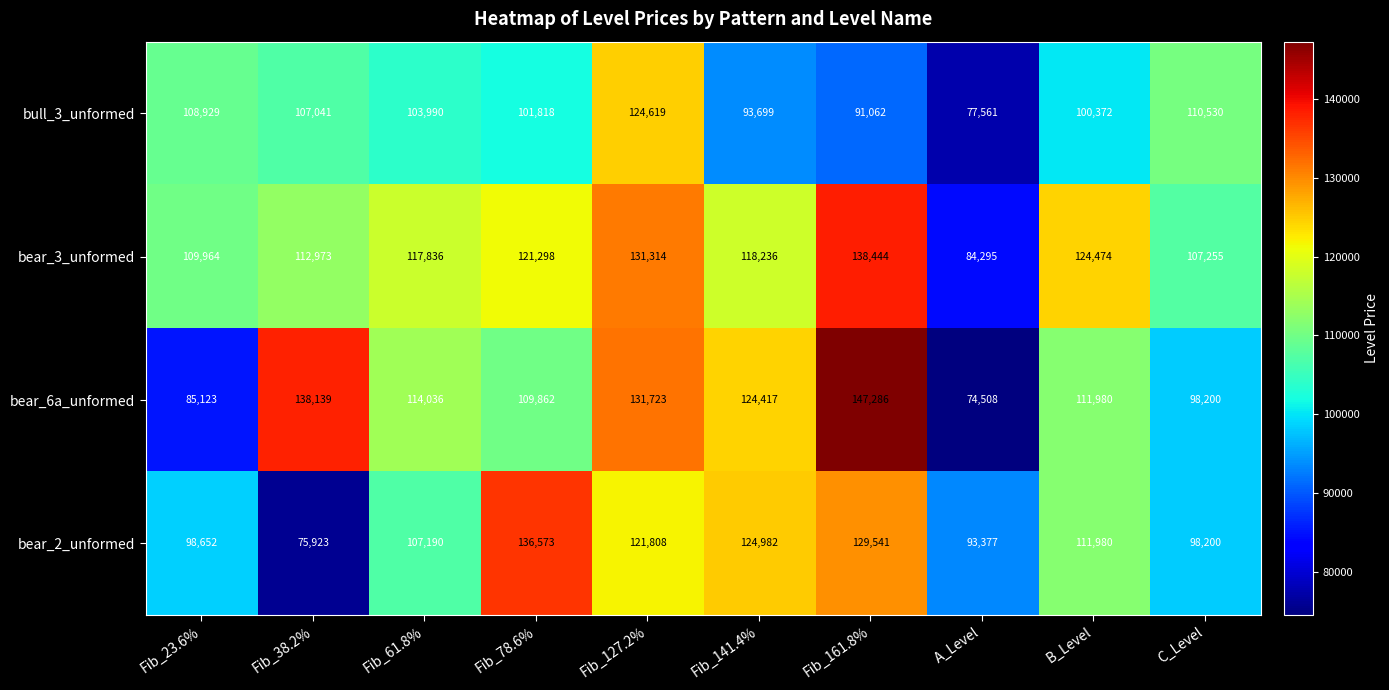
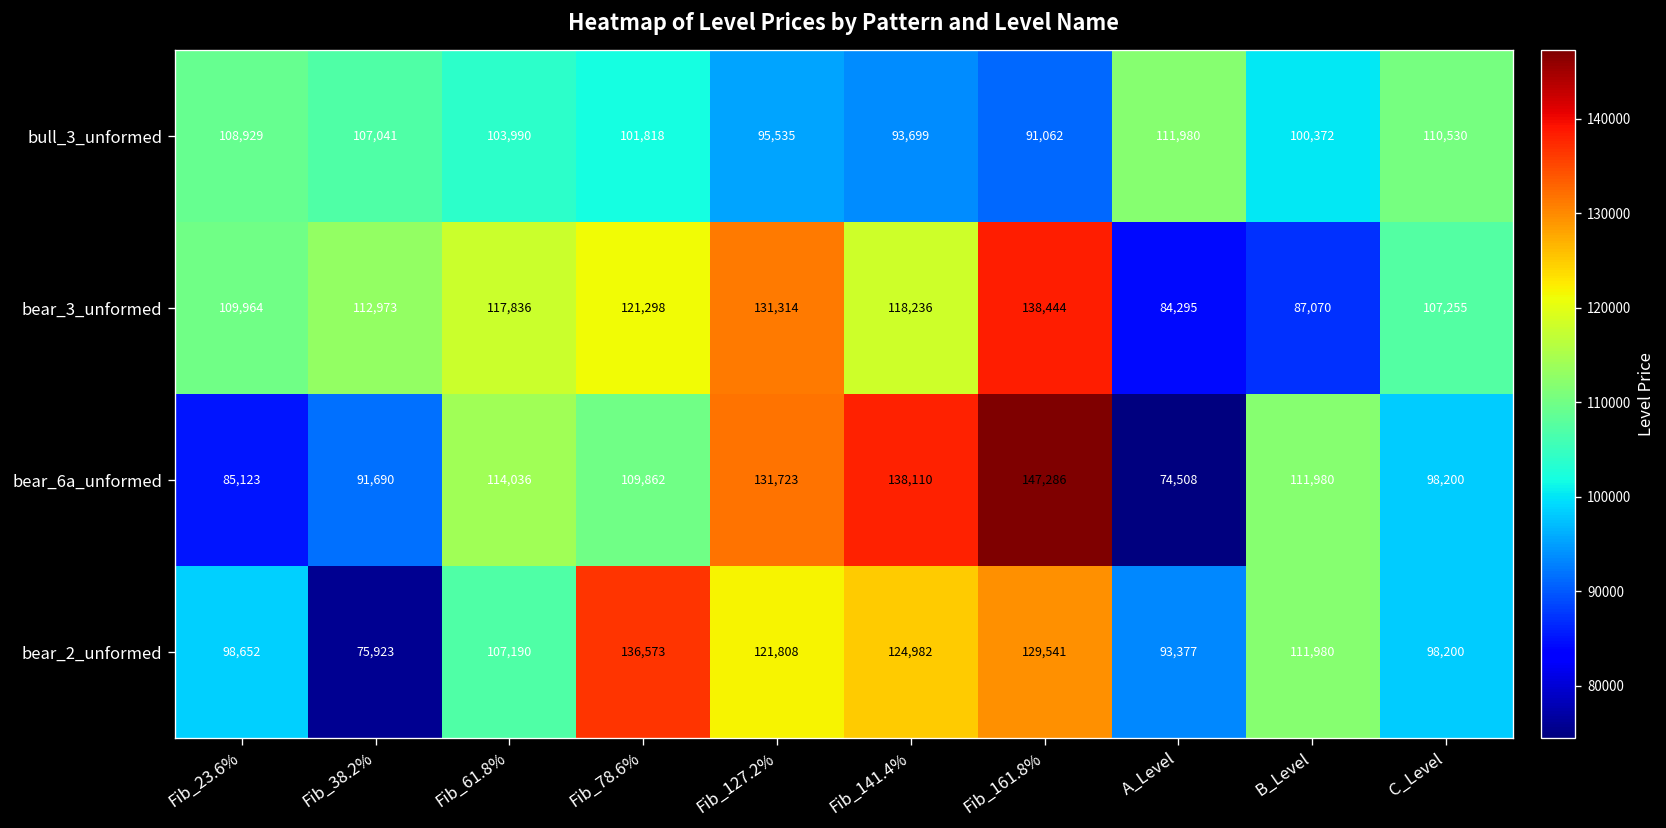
  {
    "bull_3_unformed": {
      "Fib_23.6%": "108,929",
      "Fib_38.2%": "107,041",
      "Fib_61.8%": "103,990",
      "Fib_78.6%": "101,818",
-     "Fib_127.2%": "124,619",
+     "Fib_127.2%": "95,535",
      "Fib_141.4%": "93,699",
      "Fib_161.8%": "91,062",
-     "A_Level": "77,561",
+     "A_Level": "111,980",
      "B_Level": "100,372",
      "C_Level": "110,530"
    },
    "bear_3_unformed": {
      "Fib_23.6%": "109,964",
      "Fib_38.2%": "112,973",
      "Fib_61.8%": "117,836",
      "Fib_78.6%": "121,298",
      "Fib_127.2%": "131,314",
      "Fib_141.4%": "118,236",
      "Fib_161.8%": "138,444",
      "A_Level": "84,295",
-     "B_Level": "124,474",
+     "B_Level": "87,070",
      "C_Level": "107,255"
    },
    "bear_6a_unformed": {
      "Fib_23.6%": "85,123",
-     "Fib_38.2%": "138,139",
+     "Fib_38.2%": "91,690",
      "Fib_61.8%": "114,036",
      "Fib_78.6%": "109,862",
      "Fib_127.2%": "131,723",
-     "Fib_141.4%": "124,417",
+     "Fib_141.4%": "138,110",
      "Fib_161.8%": "147,286",
      "A_Level": "74,508",
      "B_Level": "111,980",
      "C_Level": "98,200"
    },
    "bear_2_unformed": {
      "Fib_23.6%": "98,652",
      "Fib_38.2%": "75,923",
      "Fib_61.8%": "107,190",
      "Fib_78.6%": "136,573",
      "Fib_127.2%": "121,808",
      "Fib_141.4%": "124,982",
      "Fib_161.8%": "129,541",
      "A_Level": "93,377",
      "B_Level": "111,980",
      "C_Level": "98,200"
    }
  }
